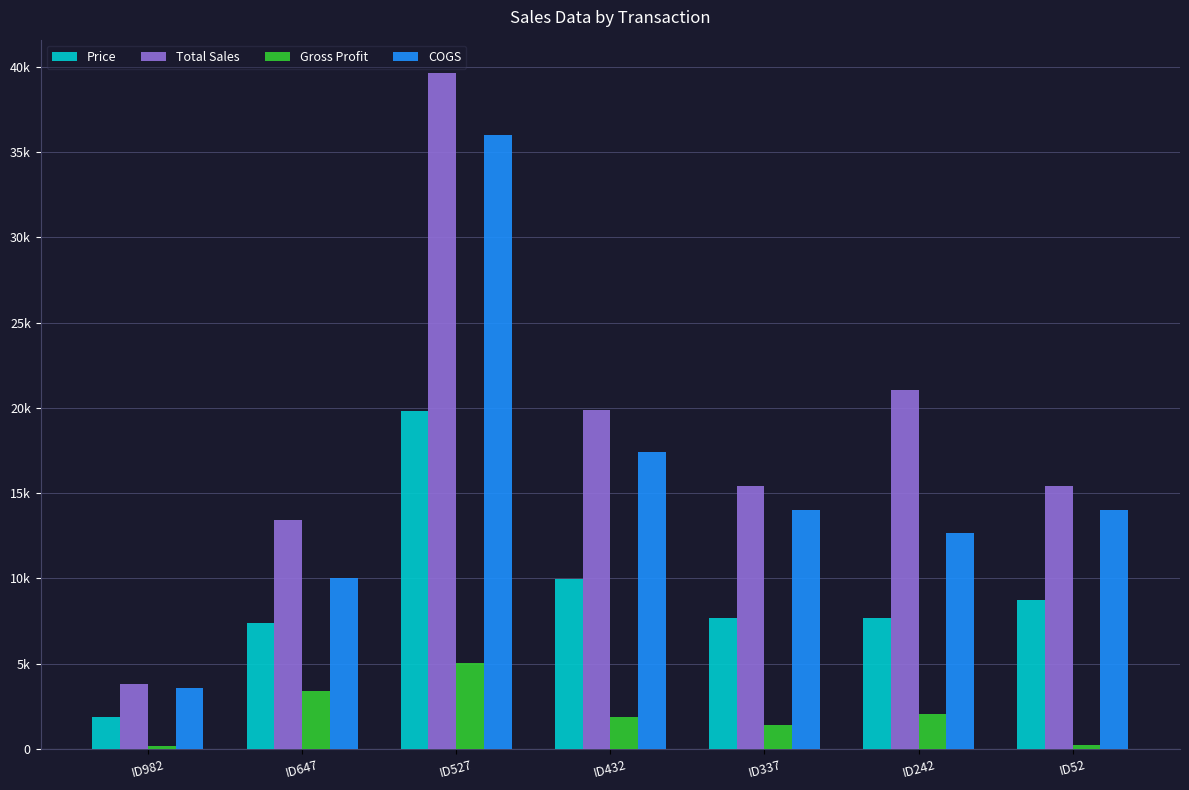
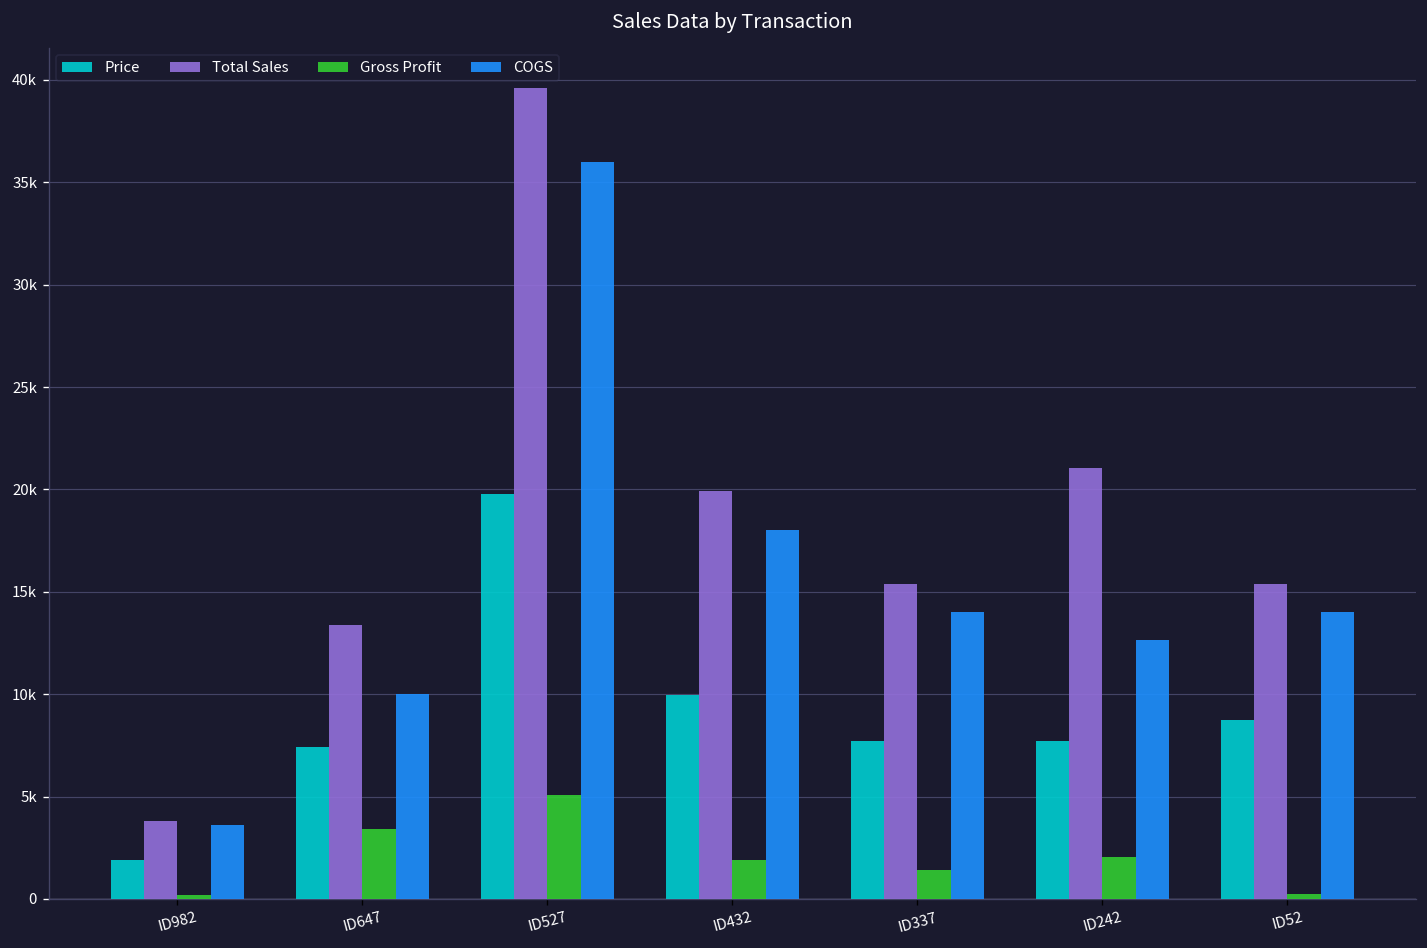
  {
    "Price": {
      "ID982": 1900,
      "ID647": 7400,
      "ID527": 19800,
      "ID432": 10000,
      "ID337": 7700,
      "ID242": 7700,
      "ID52": 8700
    },
    "Total Sales": {
      "ID982": 3800,
      "ID647": 13400,
      "ID527": 39600,
      "ID432": 19900,
      "ID337": 15400,
      "ID242": 21000,
      "ID52": 15400
    },
    "Gross Profit": {
      "ID982": 200,
      "ID647": 3400,
      "ID527": 5100,
      "ID432": 1900,
      "ID337": 1400,
      "ID242": 2000,
      "ID52": 300
    },
    "COGS": {
      "ID982": 3600,
      "ID647": 10000,
      "ID527": 36000,
-     "ID432": 17400,
+     "ID432": 18000,
      "ID337": 14000,
      "ID242": 12600,
      "ID52": 14000
    }
  }
